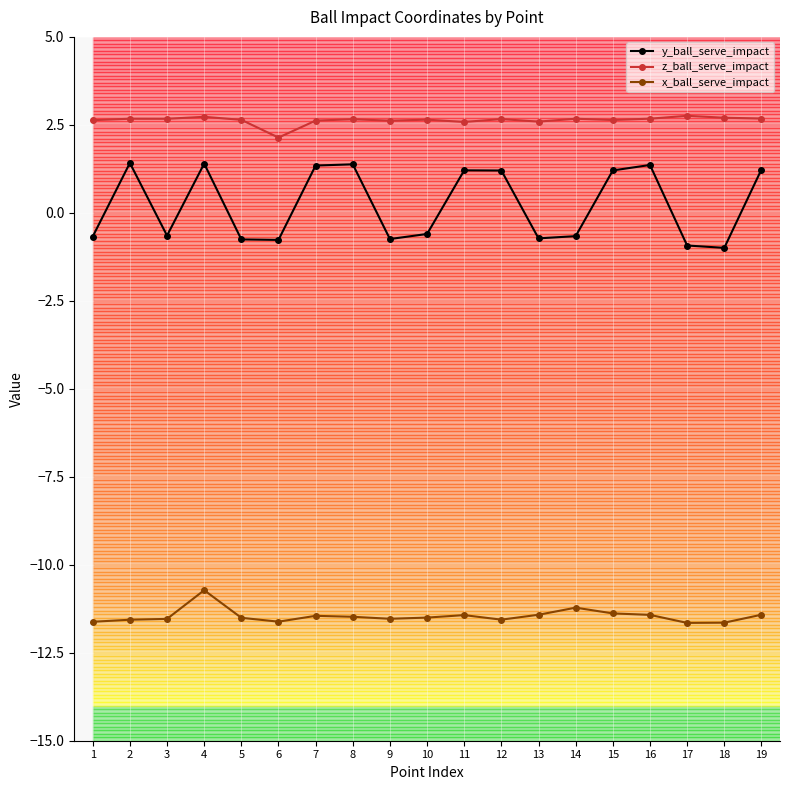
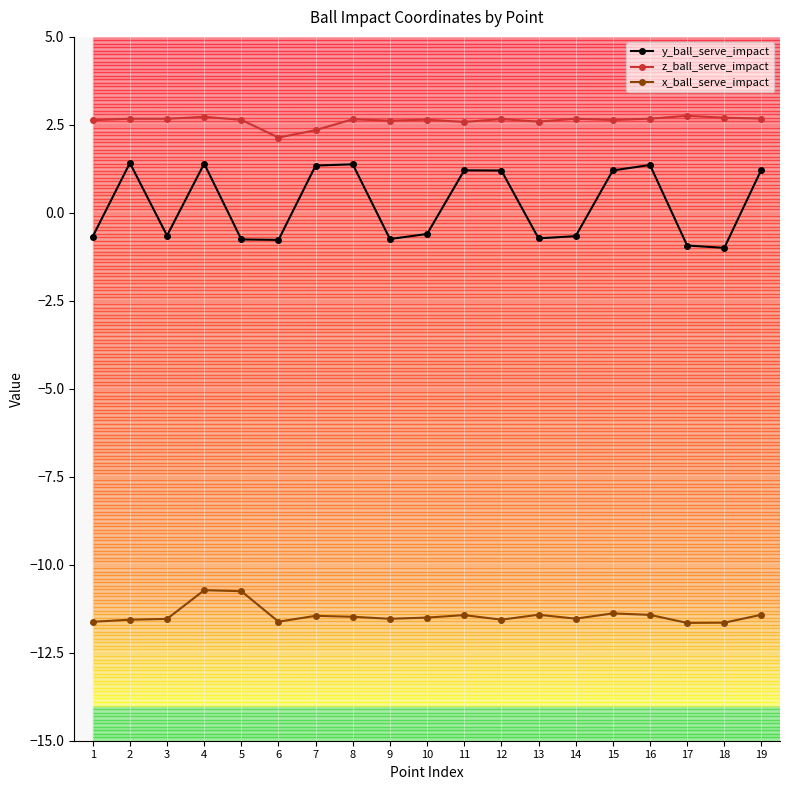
  {
    "y_ball_serve_impact": {
      "1": -0.7,
      "2": 1.4,
      "3": -0.6,
      "4": 1.4,
      "5": -0.8,
      "6": -0.8,
      "7": 1.3,
      "8": 1.4,
      "9": -0.7,
      "10": -0.6,
      "11": 1.2,
      "12": 1.2,
      "13": -0.7,
      "14": -0.7,
      "15": 1.2,
      "16": 1.4,
      "17": -0.9,
      "18": -1.0,
      "19": 1.2
    },
    "z_ball_serve_impact": {
      "1": 2.6,
      "2": 2.7,
      "3": 2.7,
      "4": 2.7,
      "5": 2.6,
      "6": 2.1,
-     "7": 2.6,
+     "7": 2.3,
      "8": 2.7,
      "9": 2.6,
      "10": 2.6,
      "11": 2.6,
      "12": 2.7,
      "13": 2.6,
      "14": 2.7,
      "15": 2.6,
      "16": 2.7,
      "17": 2.8,
      "18": 2.7,
      "19": 2.7
    },
    "x_ball_serve_impact": {
      "1": -11.6,
      "2": -11.6,
      "3": -11.5,
      "4": -10.7,
-     "5": -11.5,
+     "5": -10.8,
      "6": -11.6,
      "7": -11.5,
      "8": -11.5,
      "9": -11.5,
      "10": -11.5,
      "11": -11.4,
      "12": -11.6,
      "13": -11.4,
-     "14": -11.2,
+     "14": -11.5,
      "15": -11.4,
      "16": -11.4,
      "17": -11.7,
      "18": -11.6,
      "19": -11.4
    }
  }
